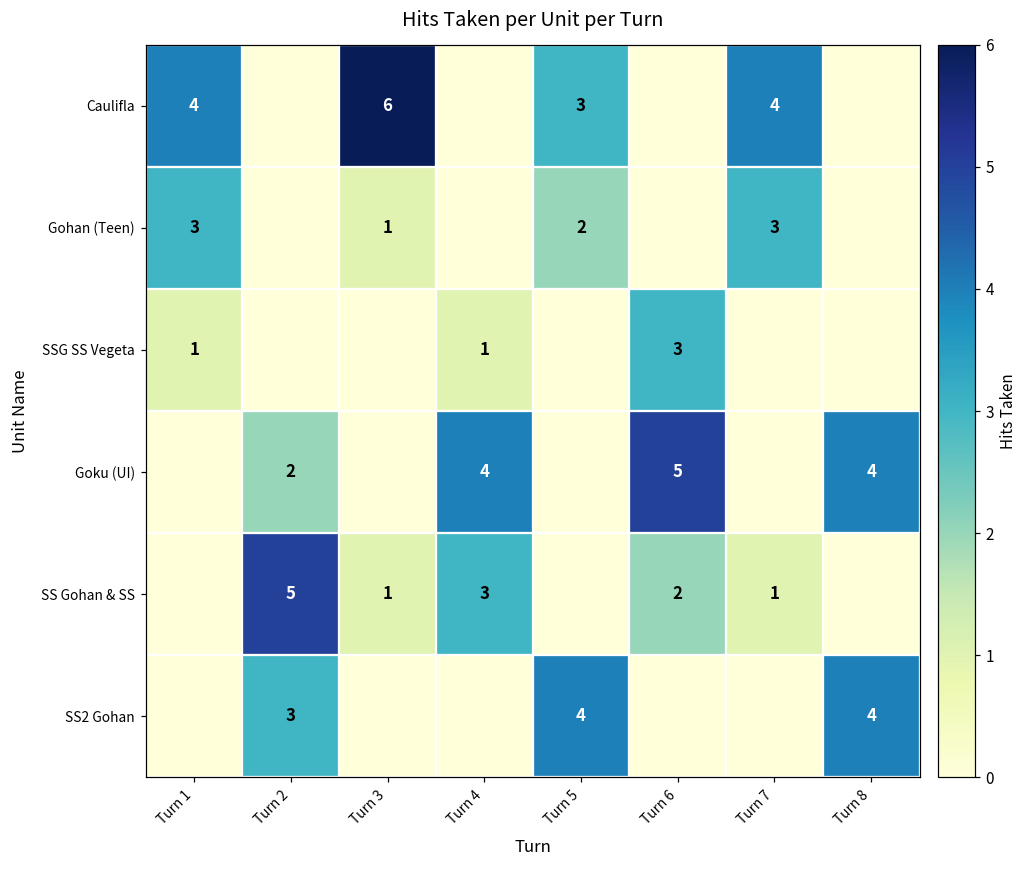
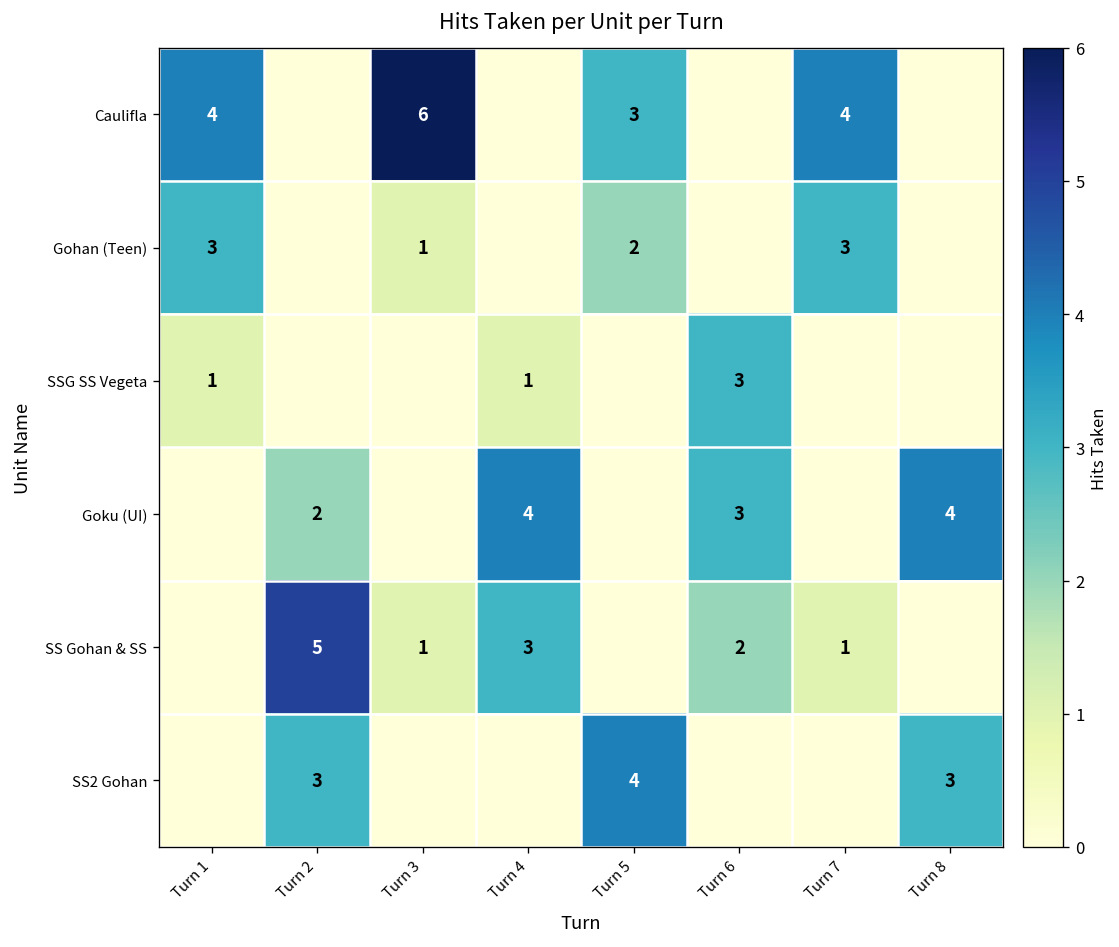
  {
    "Caulifla": {
      "Turn 1": 4,
      "Turn 3": 6,
      "Turn 5": 3,
      "Turn 7": 4
    },
    "Gohan (Teen)": {
      "Turn 1": 3,
      "Turn 3": 1,
      "Turn 5": 2,
      "Turn 7": 3
    },
    "SSG SS Vegeta": {
      "Turn 1": 1,
      "Turn 4": 1,
      "Turn 6": 3
    },
    "Goku (UI)": {
      "Turn 2": 2,
      "Turn 4": 4,
-     "Turn 6": 5,
+     "Turn 6": 3,
      "Turn 8": 4
    },
    "SS Gohan & SS": {
      "Turn 2": 5,
      "Turn 3": 1,
      "Turn 4": 3,
      "Turn 6": 2,
      "Turn 7": 1
    },
    "SS2 Gohan": {
      "Turn 2": 3,
      "Turn 5": 4,
-     "Turn 8": 4
+     "Turn 8": 3
    }
  }
